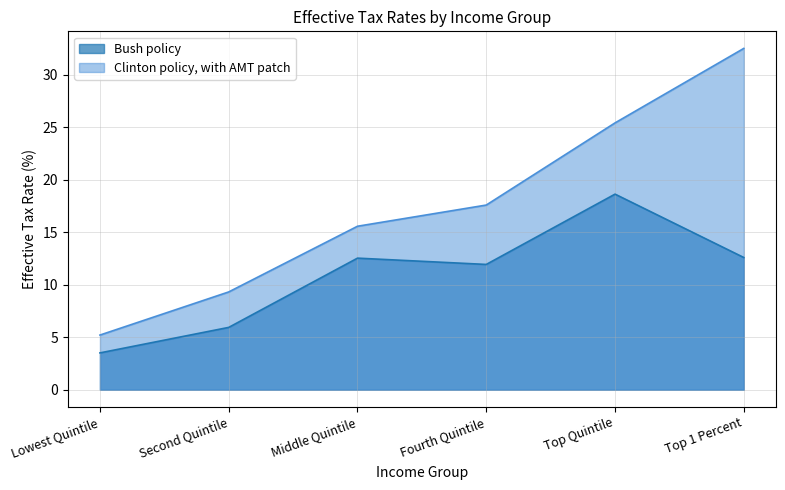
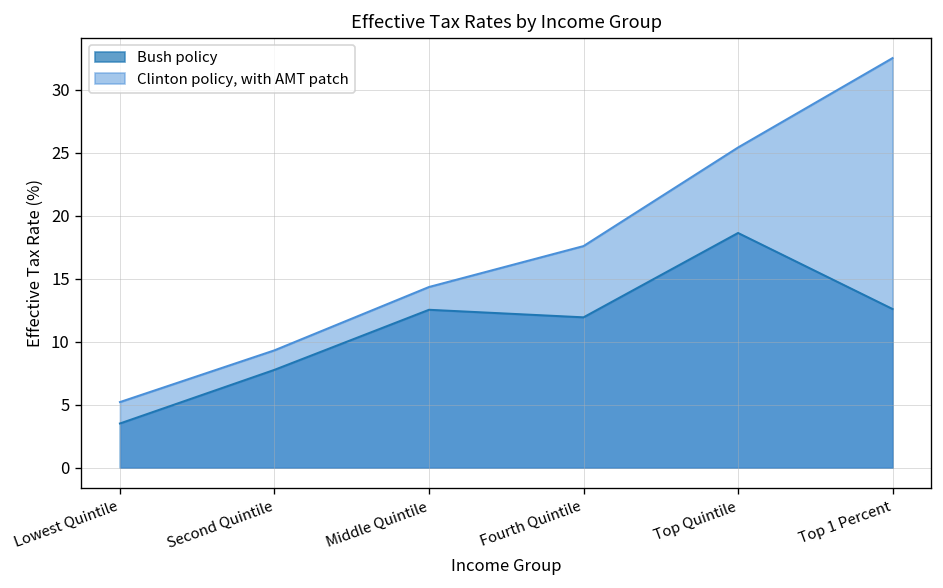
  {
    "Bush policy": {
      "Lowest Quintile": 3.5,
-     "Second Quintile": 5.9,
+     "Second Quintile": 7.8,
      "Middle Quintile": 12.5,
      "Fourth Quintile": 11.9,
      "Top Quintile": 18.6,
      "Top 1 Percent": 12.6
    },
    "Clinton policy, with AMT patch": {
      "Lowest Quintile": 5.2,
      "Second Quintile": 9.3,
-     "Middle Quintile": 15.6,
+     "Middle Quintile": 14.4,
      "Fourth Quintile": 17.6,
      "Top Quintile": 25.4,
      "Top 1 Percent": 32.5
    }
  }
